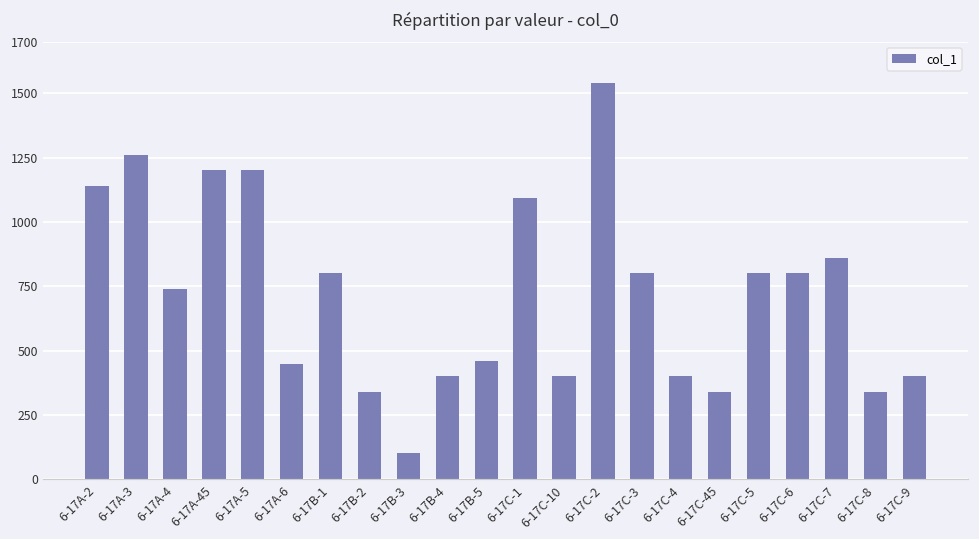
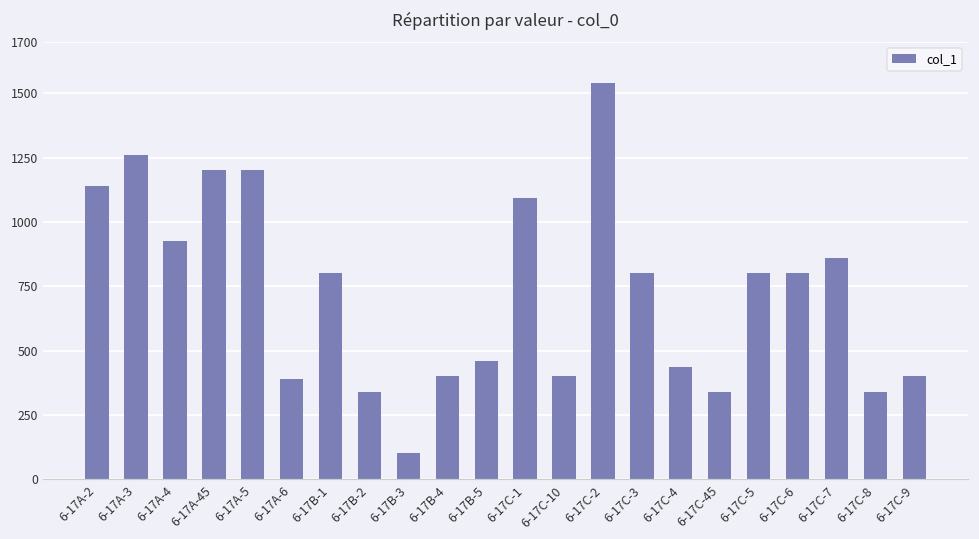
  {
    "6-17A-2": 1140,
    "6-17A-3": 1260,
-   "6-17A-4": 740,
+   "6-17A-4": 930,
    "6-17A-45": 1200,
    "6-17A-5": 1200,
-   "6-17A-6": 450,
+   "6-17A-6": 390,
    "6-17B-1": 800,
    "6-17B-2": 340,
    "6-17B-3": 100,
    "6-17B-4": 400,
    "6-17B-5": 460,
    "6-17C-1": 1090,
    "6-17C-10": 400,
    "6-17C-2": 1540,
    "6-17C-3": 800,
-   "6-17C-4": 400,
+   "6-17C-4": 440,
    "6-17C-45": 340,
    "6-17C-5": 800,
    "6-17C-6": 800,
    "6-17C-7": 860,
    "6-17C-8": 340,
    "6-17C-9": 400
  }
